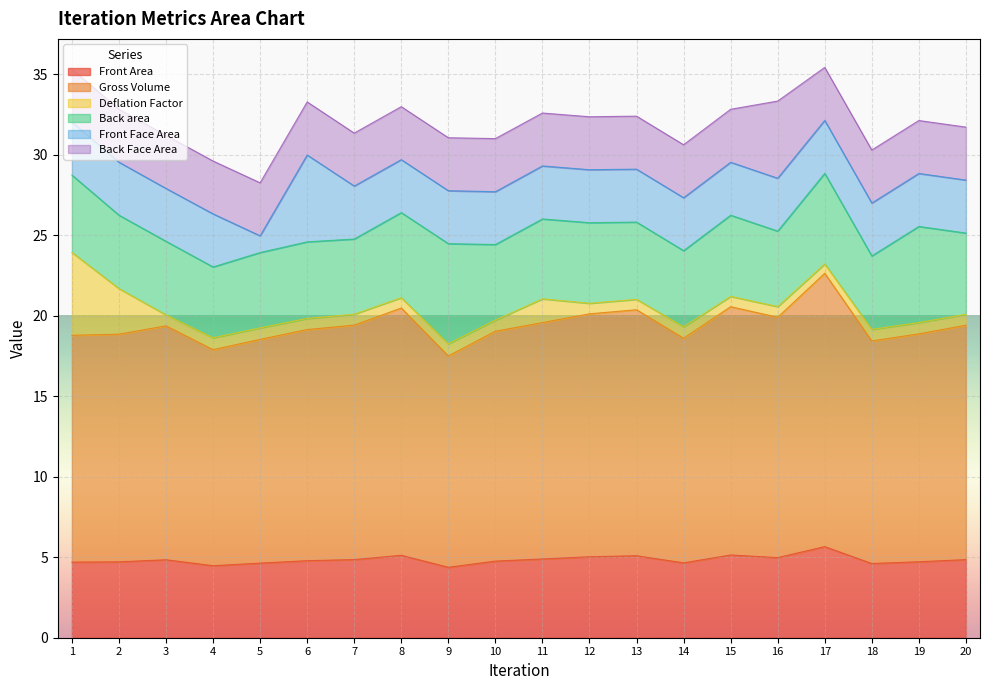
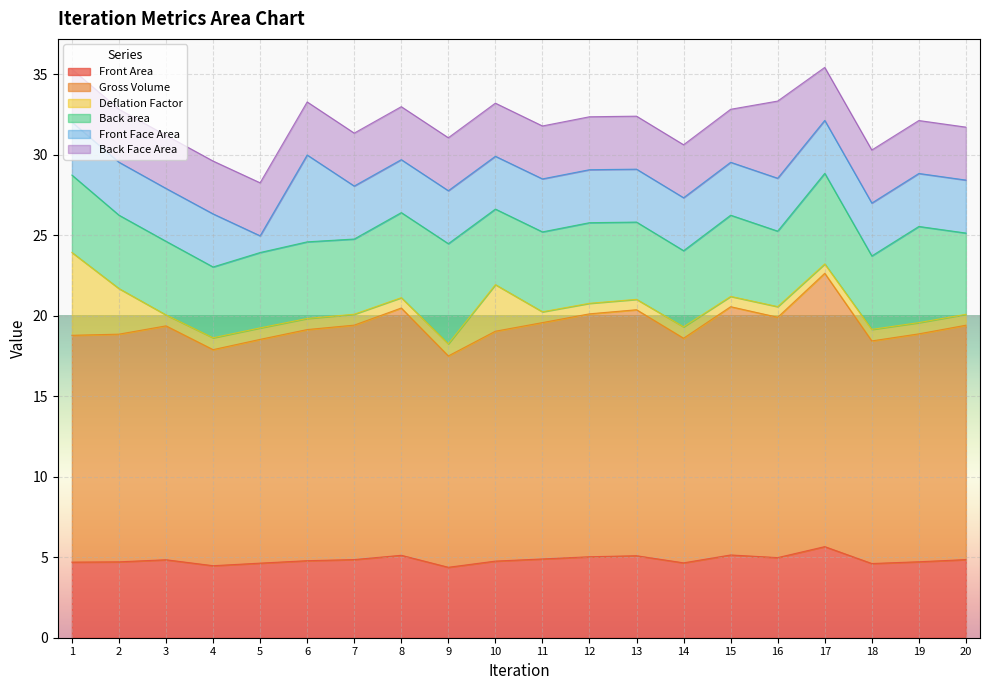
  {
    "Deflation Factor": {
      "1": 5.1,
      "2": 2.8,
      "3": 0.7,
      "4": 0.7,
      "5": 0.7,
      "6": 0.7,
      "7": 0.7,
      "8": 0.6,
      "9": 0.8,
-     "10": 0.7,
-     "11": 1.5,
+     "10": 2.9,
+     "11": 0.7,
      "12": 0.7,
      "13": 0.6,
      "14": 0.7,
      "15": 0.6,
      "16": 0.7,
      "17": 0.6,
      "18": 0.7,
      "19": 0.7,
      "20": 0.7
    },
    "Back area": {
      "1": 4.8,
      "2": 4.6,
      "3": 4.6,
      "4": 4.4,
      "5": 4.7,
      "6": 4.8,
      "7": 4.7,
      "8": 5.3,
      "9": 6.2,
      "10": 4.7,
      "11": 5.0,
      "12": 5.0,
      "13": 4.8,
      "14": 4.7,
      "15": 5.0,
      "16": 4.7,
      "17": 5.6,
      "18": 4.6,
      "19": 6.0,
      "20": 5.0
    },
    "Front Face Area": {
      "2": 3.3,
      "3": 3.3,
      "4": 3.3,
      "5": 1.0,
      "6": 5.4,
      "7": 3.3,
      "8": 3.3,
      "9": 3.3,
      "10": 3.3,
      "11": 3.3,
      "12": 3.3,
      "13": 3.3,
      "14": 3.3,
      "15": 3.3,
      "16": 3.3,
      "17": 3.3,
      "18": 3.3,
      "19": 3.3,
      "20": 3.3
    },
    "Back Face Area": {
      "4": 3.3,
      "5": 3.3,
      "6": 3.3,
      "7": 3.3,
      "8": 3.3,
      "9": 3.3,
      "10": 3.3,
      "11": 3.3,
      "12": 3.3,
      "13": 3.3,
      "14": 3.3,
      "15": 3.3,
      "16": 4.8,
      "17": 3.3,
      "18": 3.3,
      "19": 3.3,
      "20": 3.3
    }
  }
